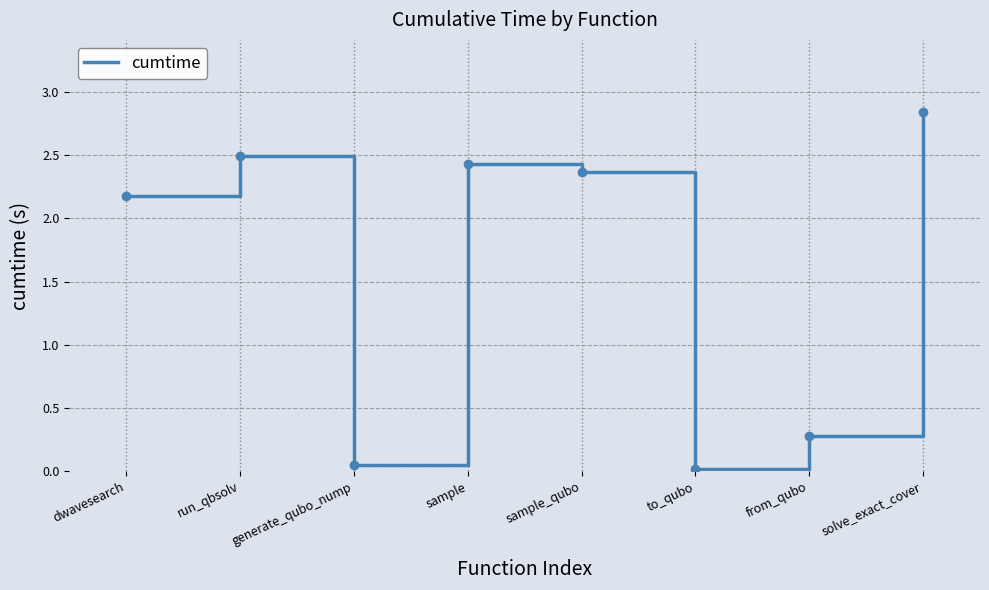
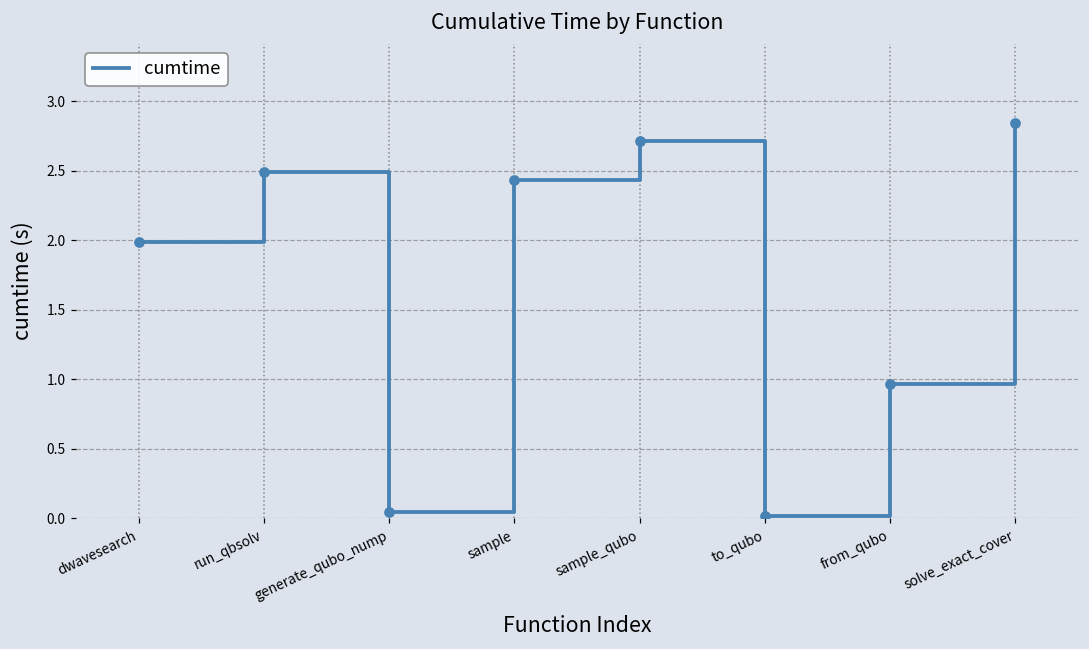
  {
-   "dwavesearch": 2.17,
+   "dwavesearch": 1.99,
    "run_qbsolv": 2.49,
    "generate_qubo_nump": 0.05,
    "sample": 2.43,
-   "sample_qubo": 2.37,
+   "sample_qubo": 2.71,
    "to_qubo": 0.02,
-   "from_qubo": 0.28,
+   "from_qubo": 0.96,
    "solve_exact_cover": 2.84
  }
